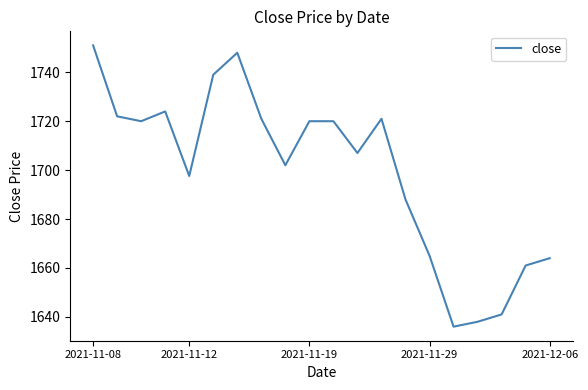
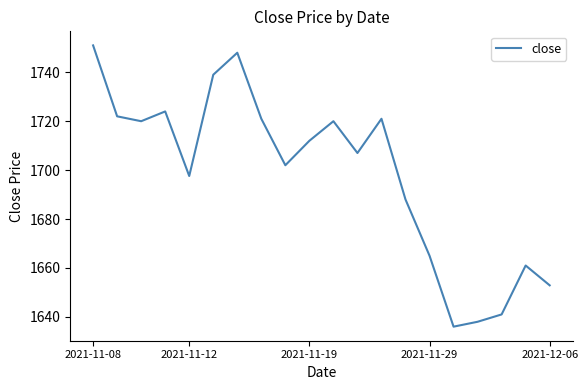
  {
    "2021-11-08": 1751,
    "2021-11-12": 1698,
-   "2021-11-19": 1720,
+   "2021-11-19": 1712,
    "2021-11-29": 1665,
-   "2021-12-06": 1664
+   "2021-12-06": 1653
  }
